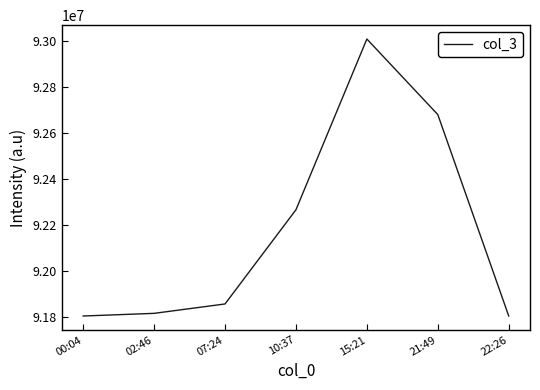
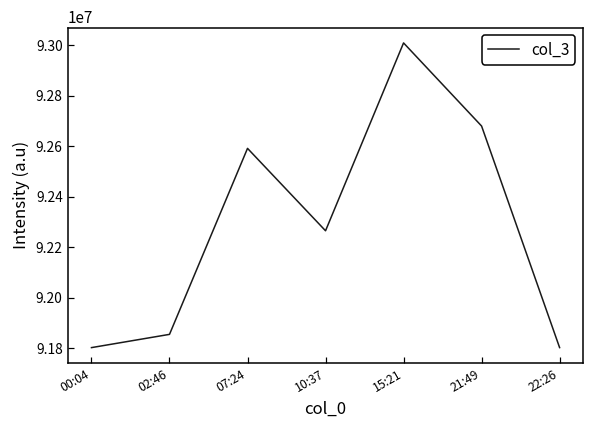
  {
    "00:04": 91800000,
-   "02:46": 91810000,
-   "07:24": 91860000,
+   "02:46": 91860000,
+   "07:24": 92590000,
    "10:37": 92270000,
    "15:21": 93010000,
    "21:49": 92680000,
    "22:26": 91800000
  }
